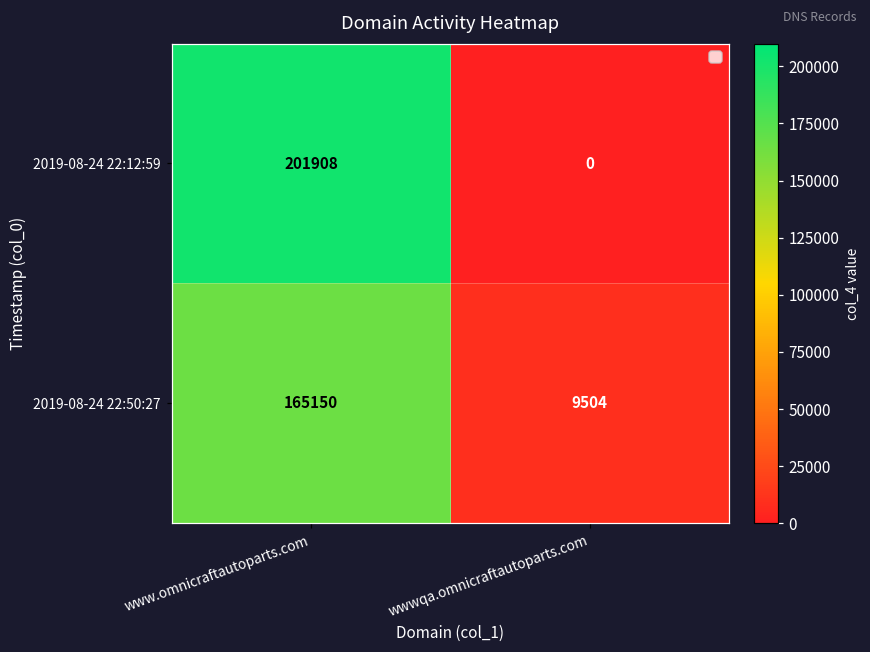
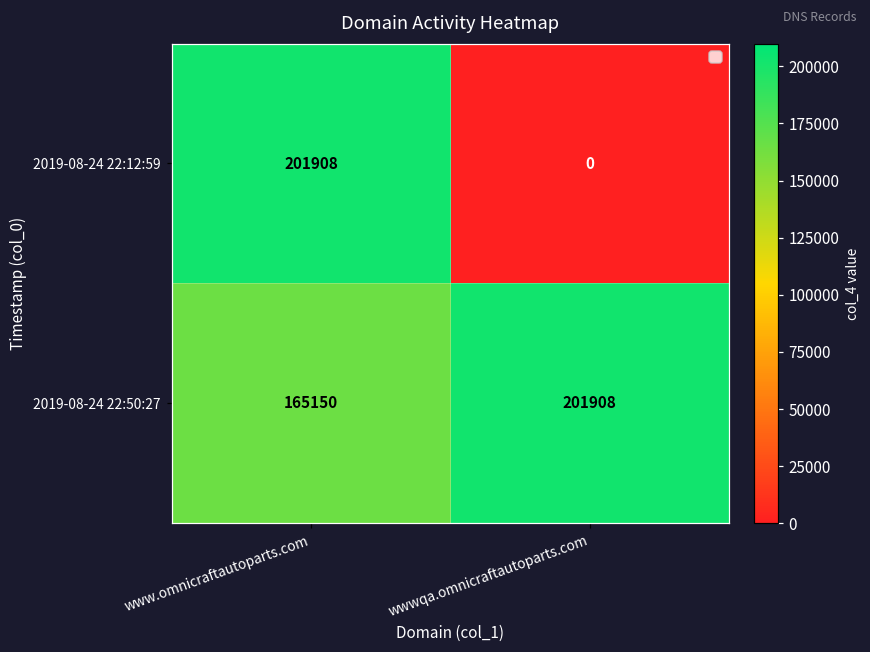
  {
    "2019-08-24 22:12:59": {
      "www.omnicraftautoparts.com": 201908,
      "wwwqa.omnicraftautoparts.com": 0
    },
    "2019-08-24 22:50:27": {
      "www.omnicraftautoparts.com": 165150,
-     "wwwqa.omnicraftautoparts.com": 9504
+     "wwwqa.omnicraftautoparts.com": 201908
    }
  }
